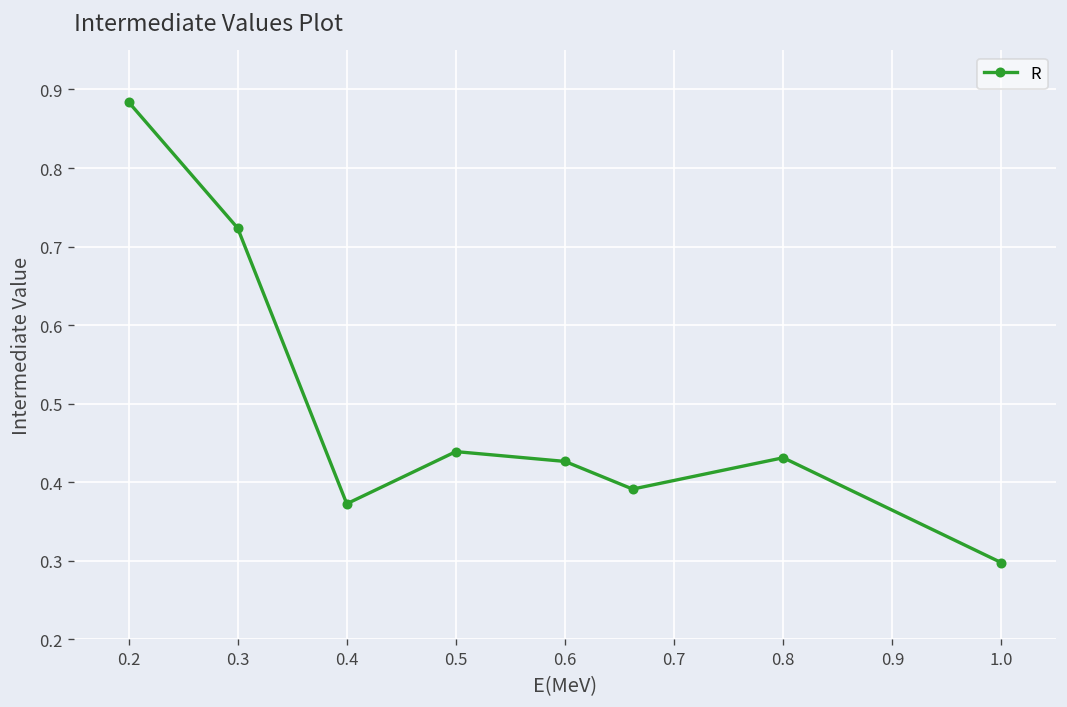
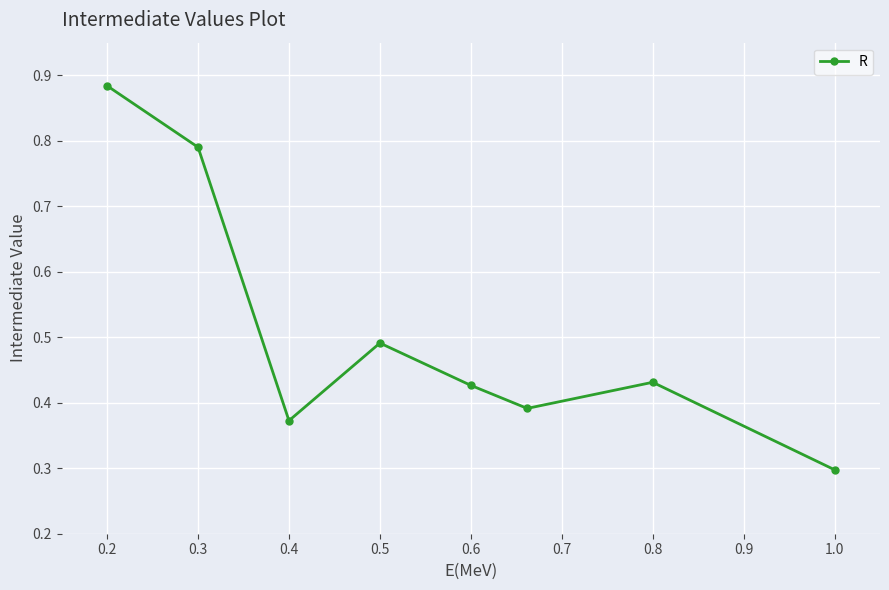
  {
    "0.2": 0.88,
-   "0.3": 0.72,
+   "0.3": 0.79,
    "0.4": 0.37,
-   "0.5": 0.44,
+   "0.5": 0.49,
    "0.6": 0.43,
    "0.8": 0.43,
    "1.0": 0.30
  }
